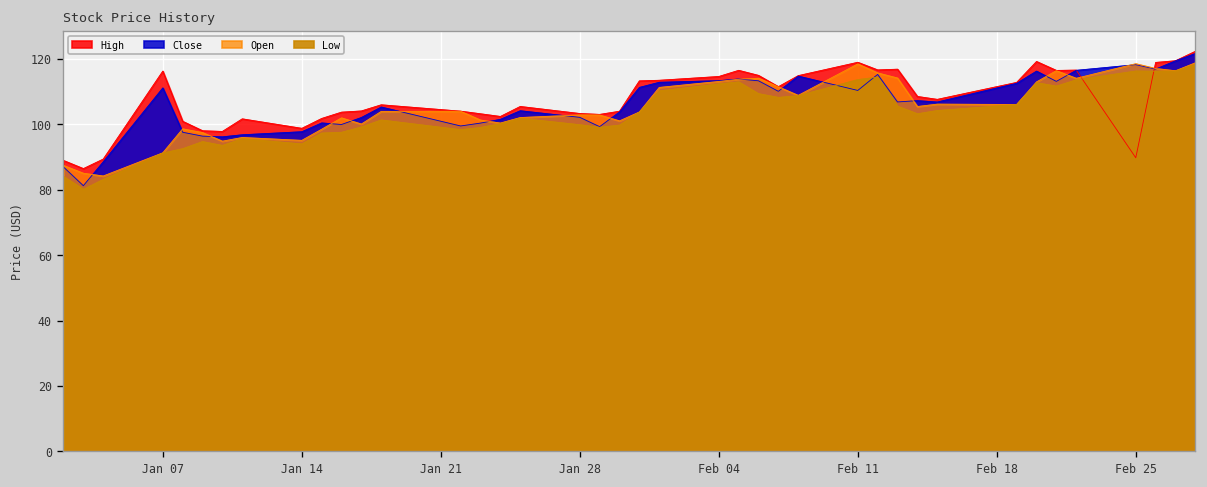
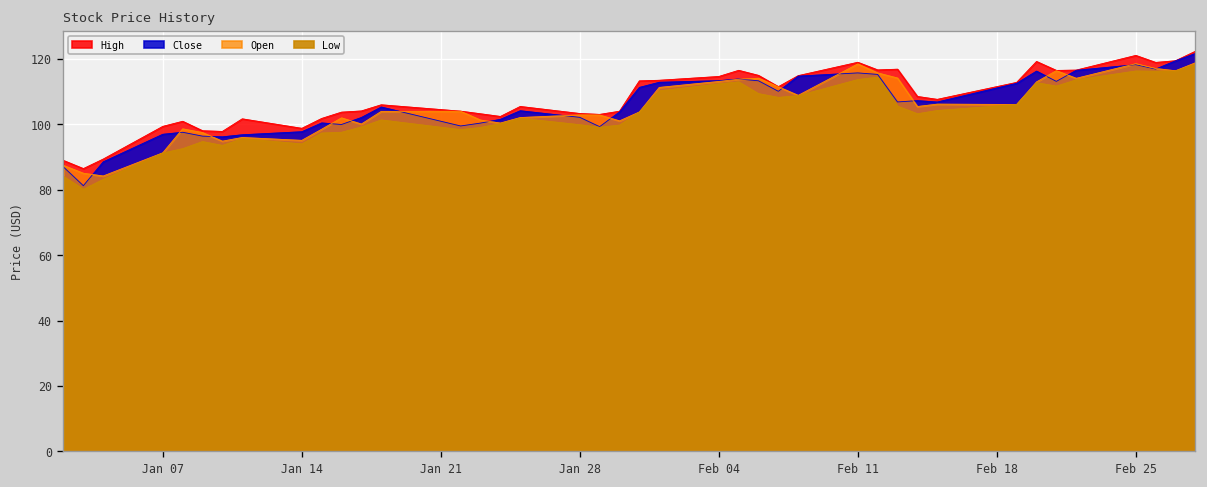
  {
    "High": {
-     "Jan 07": 116,
+     "Jan 07": 99,
      "Jan 14": 99,
      "Feb 04": 115,
-     "Feb 25": 90
+     "Feb 25": 121
    },
    "Close": {
-     "Jan 07": 111,
+     "Jan 07": 97,
      "Jan 14": 98,
-     "Feb 11": 110
+     "Feb 11": 116
    }
  }
